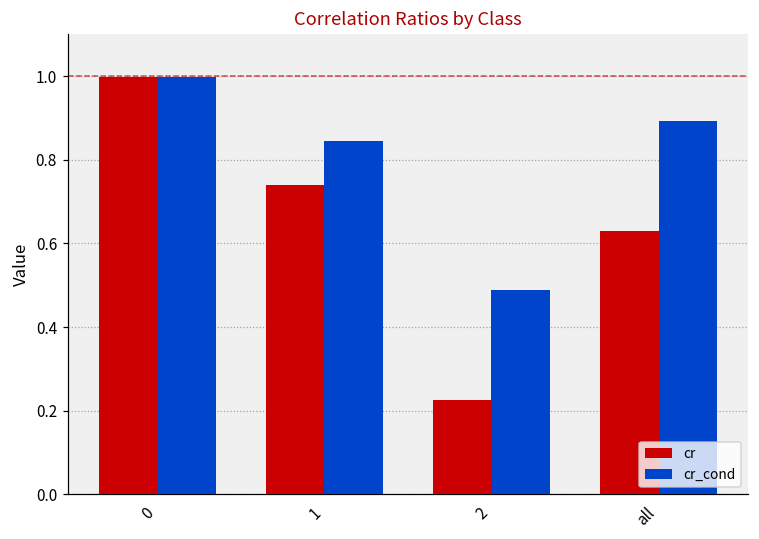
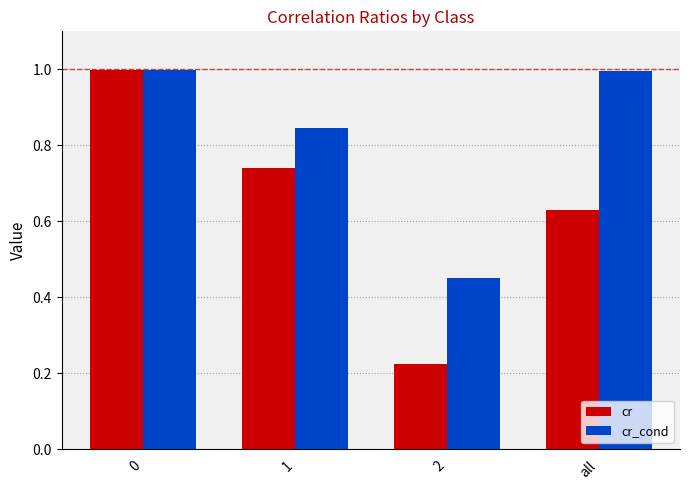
  {
    "cr": {
      "0": 1.00,
      "1": 0.74,
      "2": 0.23,
      "all": 0.63
    },
    "cr_cond": {
      "0": 1.00,
      "1": 0.84,
-     "2": 0.49,
-     "all": 0.89
+     "2": 0.45,
+     "all": 1.00
    }
  }
